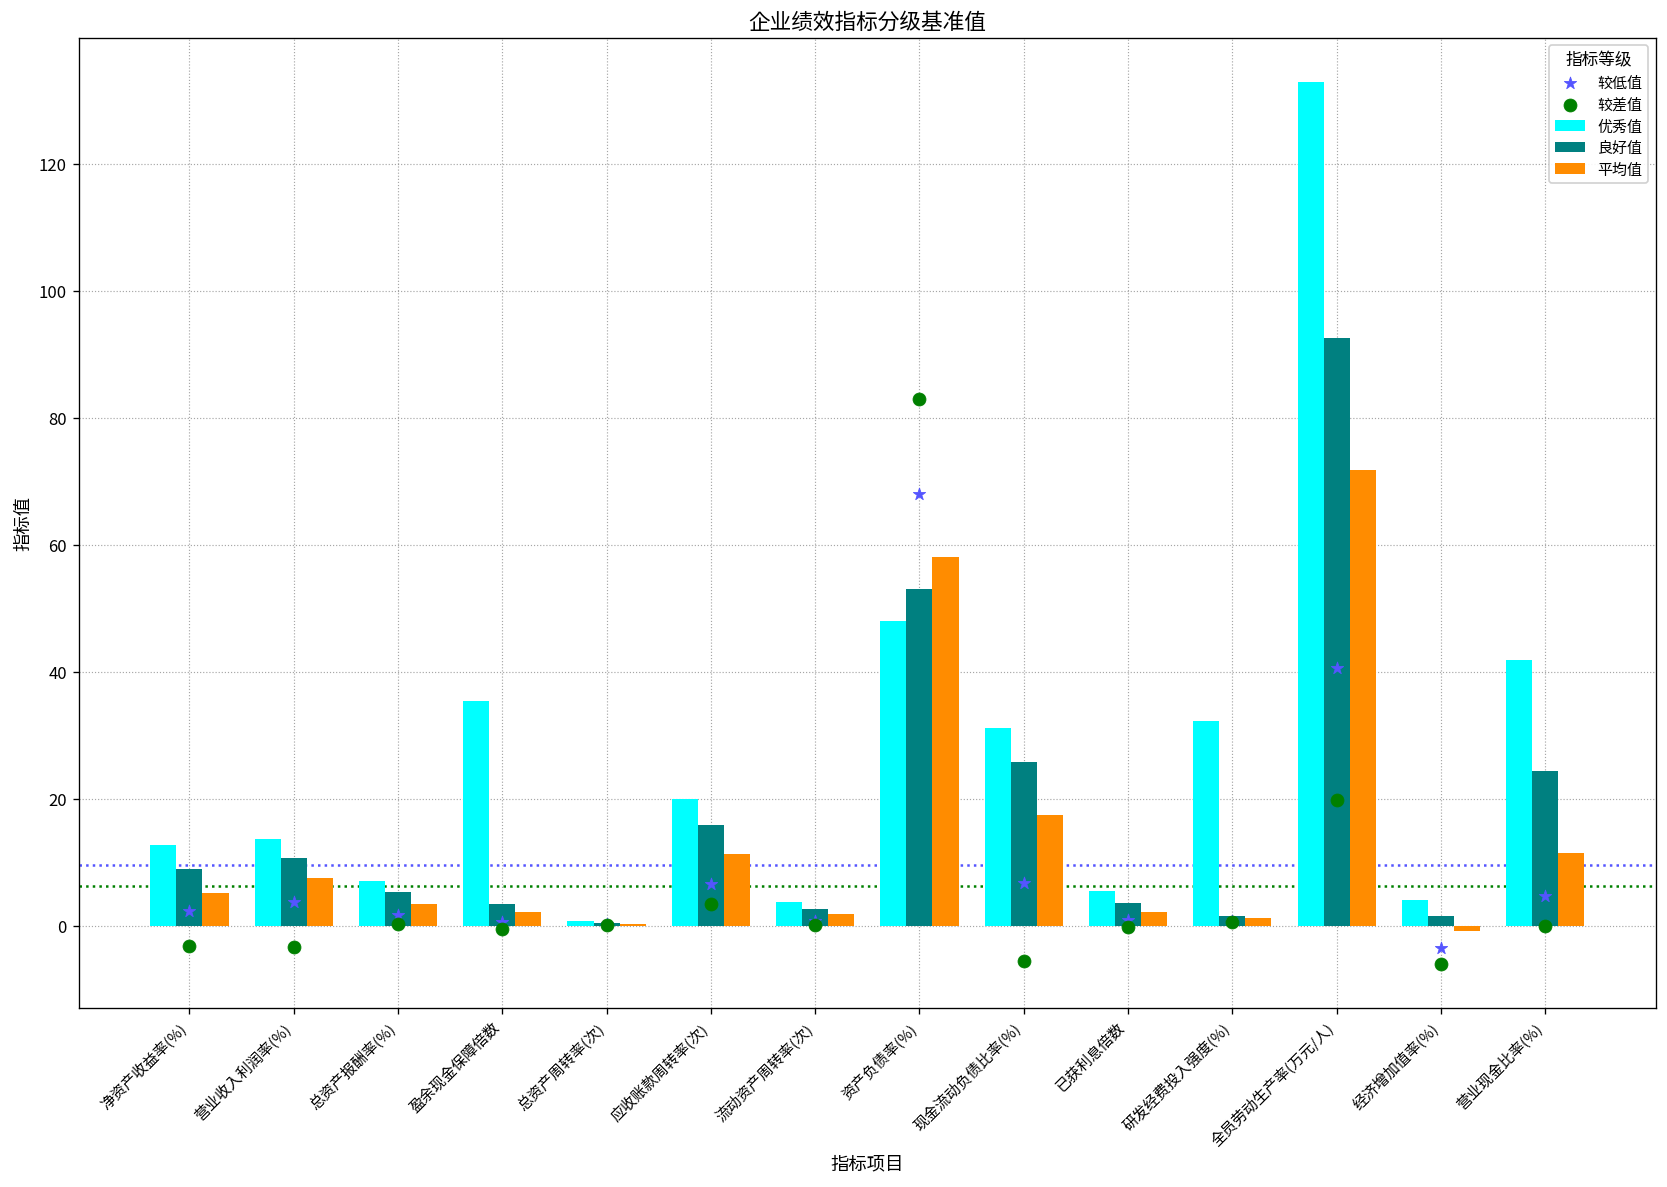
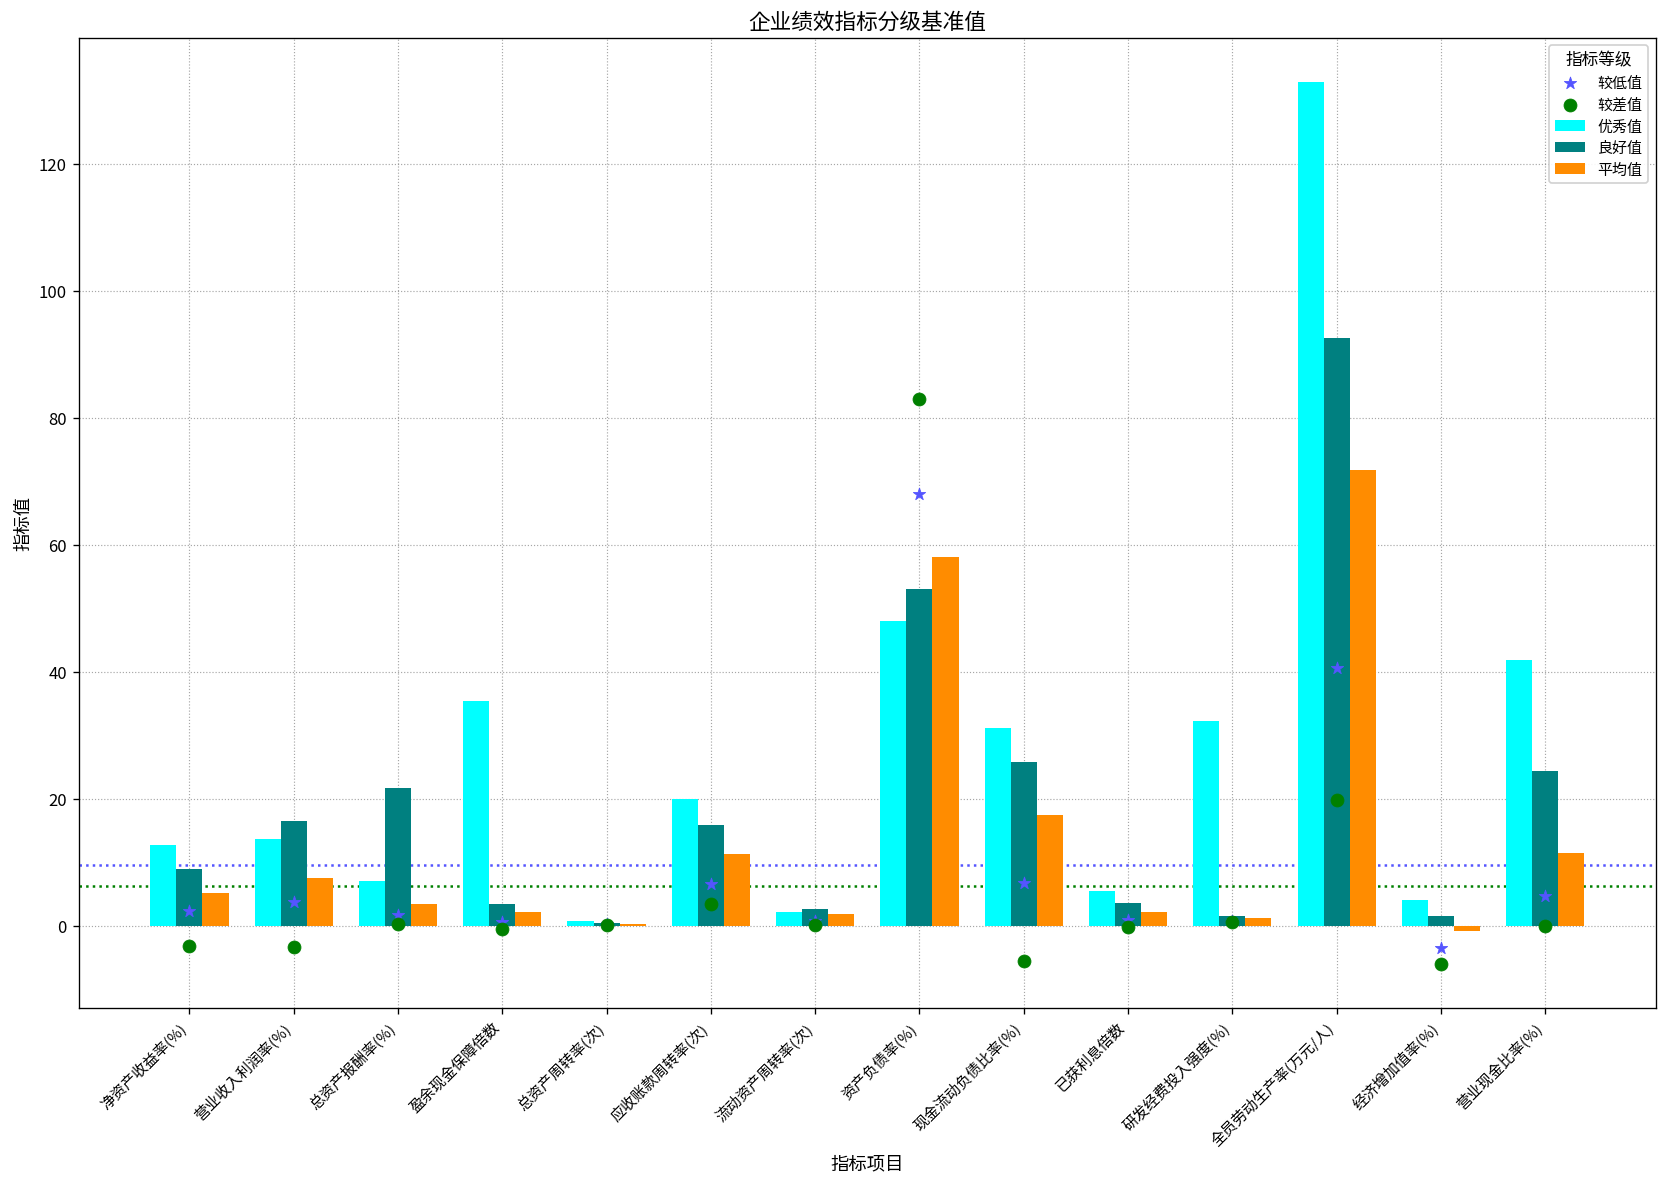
  {
    "优秀值": {
      "净资产收益率(%)": 13,
      "营业收入利润率(%)": 14,
      "总资产报酬率(%)": 7,
      "盈余现金保障倍数": 35,
      "总资产周转率(次)": 1,
      "应收账款周转率(次)": 20,
-     "流动资产周转率(次)": 4,
+     "流动资产周转率(次)": 2,
      "资产负债率(%)": 48,
      "现金流动负债比率(%)": 31,
      "已获利息倍数": 5,
      "研发经费投入强度(%)": 32,
      "全员劳动生产率(万元/人)": 133,
      "经济增加值率(%)": 4,
      "营业现金比率(%)": 42
    },
    "良好值": {
      "净资产收益率(%)": 9,
-     "营业收入利润率(%)": 11,
-     "总资产报酬率(%)": 5,
+     "营业收入利润率(%)": 17,
+     "总资产报酬率(%)": 22,
      "盈余现金保障倍数": 3,
      "应收账款周转率(次)": 16,
      "流动资产周转率(次)": 3,
      "资产负债率(%)": 53,
      "现金流动负债比率(%)": 26,
      "已获利息倍数": 4,
      "研发经费投入强度(%)": 2,
      "全员劳动生产率(万元/人)": 93,
      "经济增加值率(%)": 2,
      "营业现金比率(%)": 24
    },
    "平均值": {
      "净资产收益率(%)": 5,
      "营业收入利润率(%)": 8,
      "总资产报酬率(%)": 3,
      "盈余现金保障倍数": 2,
      "应收账款周转率(次)": 11,
      "流动资产周转率(次)": 2,
      "资产负债率(%)": 58,
      "现金流动负债比率(%)": 18,
      "已获利息倍数": 2,
      "研发经费投入强度(%)": 1,
      "全员劳动生产率(万元/人)": 72,
      "经济增加值率(%)": -1,
      "营业现金比率(%)": 11
    }
  }
